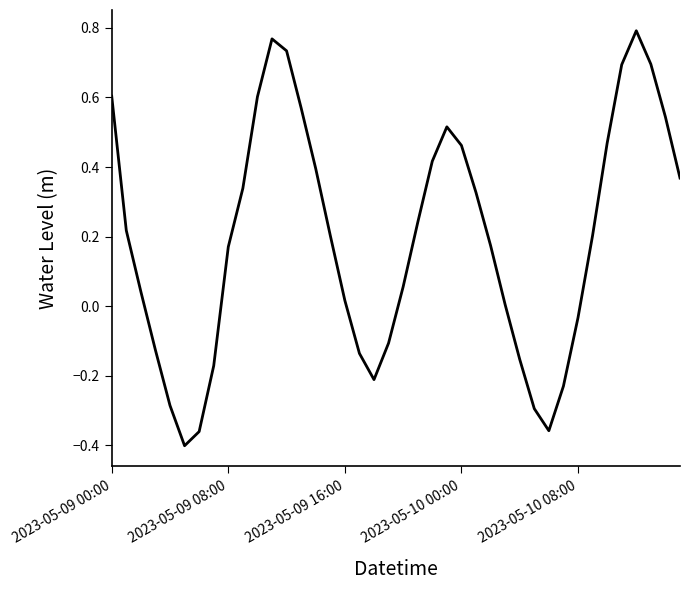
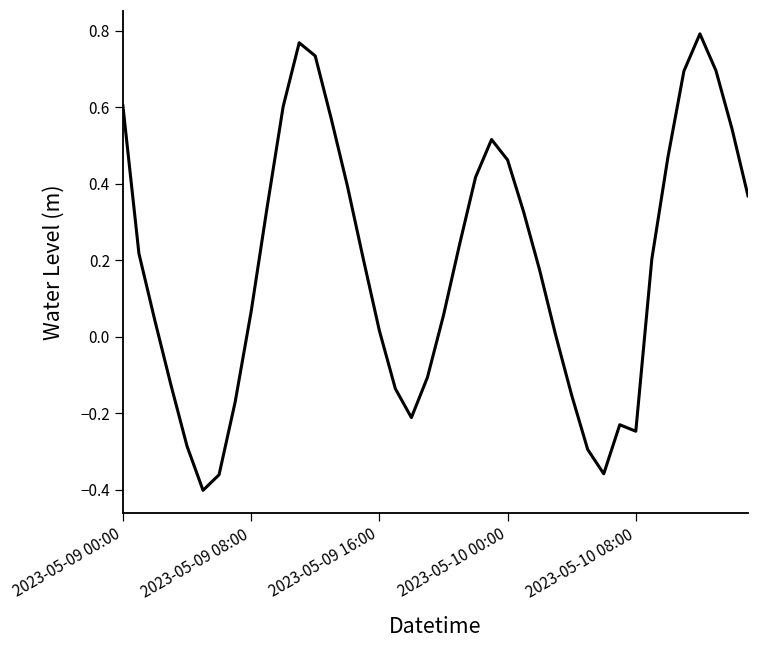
  {
    "2023-05-09 00:00": 0.60,
-   "2023-05-09 08:00": 0.17,
+   "2023-05-09 08:00": 0.07,
    "2023-05-09 16:00": 0.02,
    "2023-05-10 00:00": 0.46,
-   "2023-05-10 08:00": -0.03
+   "2023-05-10 08:00": -0.25
  }
